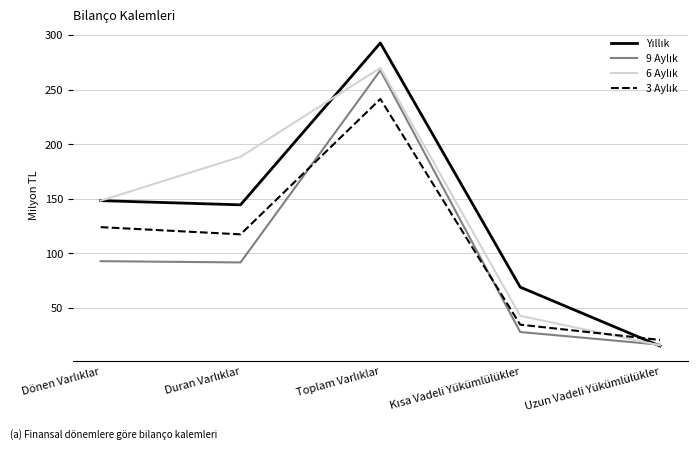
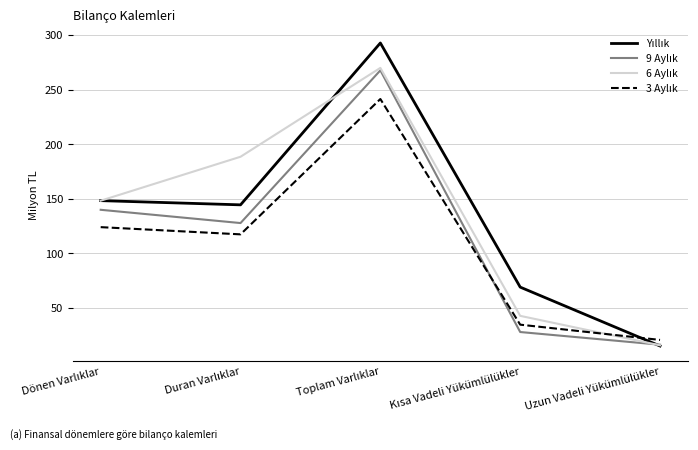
  {
    "9 Aylık": {
-     "Dönen Varlıklar": 93,
-     "Duran Varlıklar": 92,
+     "Dönen Varlıklar": 140,
+     "Duran Varlıklar": 128,
      "Kısa Vadeli Yükümlülükler": 28
    },
    "6 Aylık": {
      "Duran Varlıklar": 188,
      "Kısa Vadeli Yükümlülükler": 43
    }
  }
